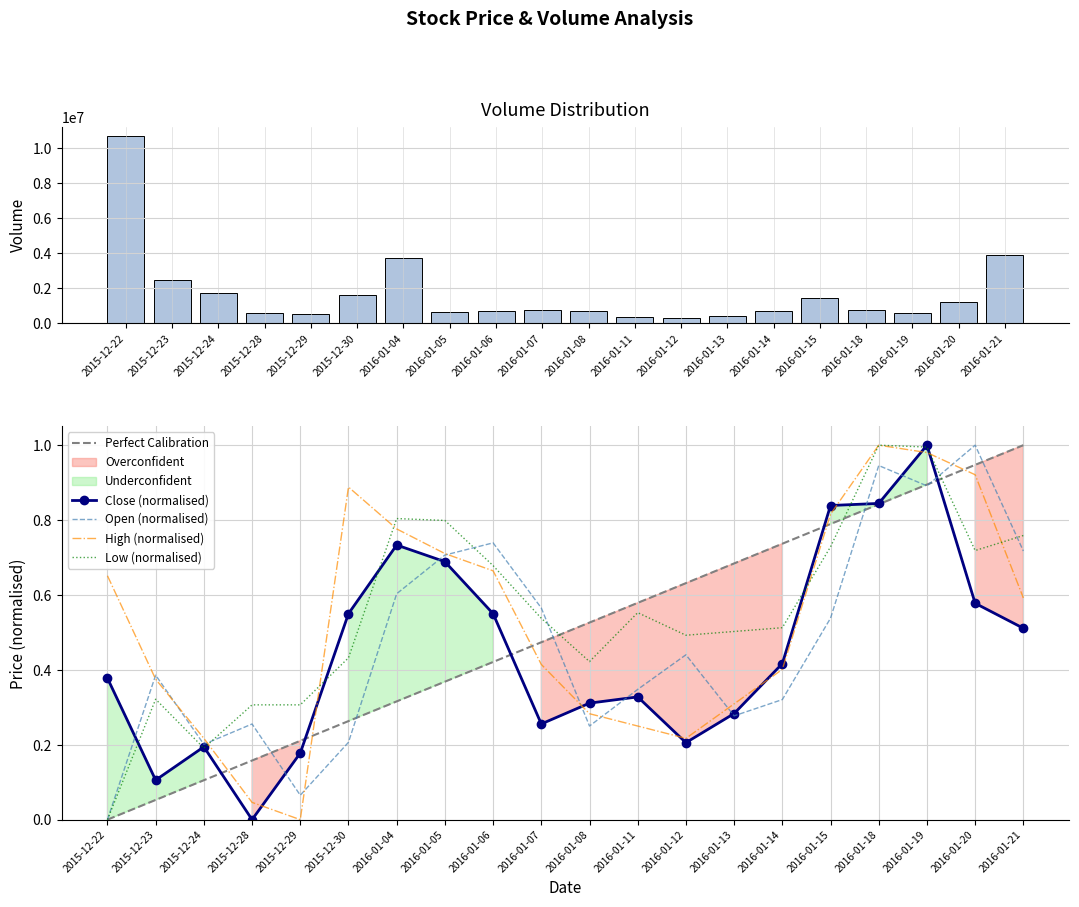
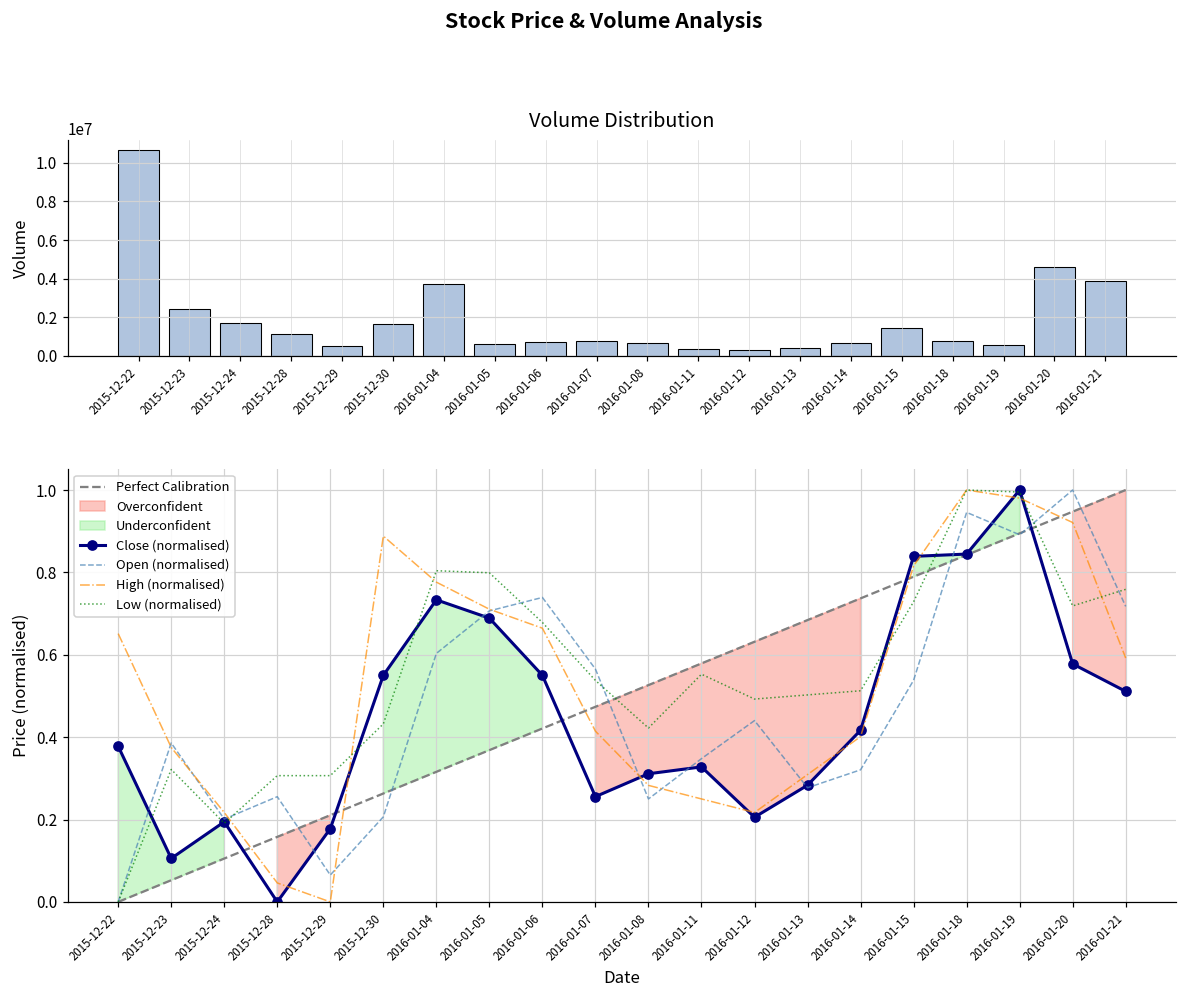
  {
    "Volume Distribution": {
      "2015-12-22": 10700000,
      "2015-12-23": 2400000,
      "2015-12-24": 1700000,
-     "2015-12-28": 600000,
+     "2015-12-28": 1100000,
      "2015-12-29": 500000,
      "2015-12-30": 1600000,
      "2016-01-04": 3700000,
      "2016-01-05": 600000,
      "2016-01-06": 700000,
      "2016-01-07": 700000,
      "2016-01-08": 700000,
      "2016-01-11": 400000,
      "2016-01-12": 300000,
      "2016-01-13": 400000,
      "2016-01-14": 700000,
      "2016-01-15": 1400000,
      "2016-01-18": 800000,
      "2016-01-19": 600000,
-     "2016-01-20": 1200000,
+     "2016-01-20": 4600000,
      "2016-01-21": 3900000
    }
  }
